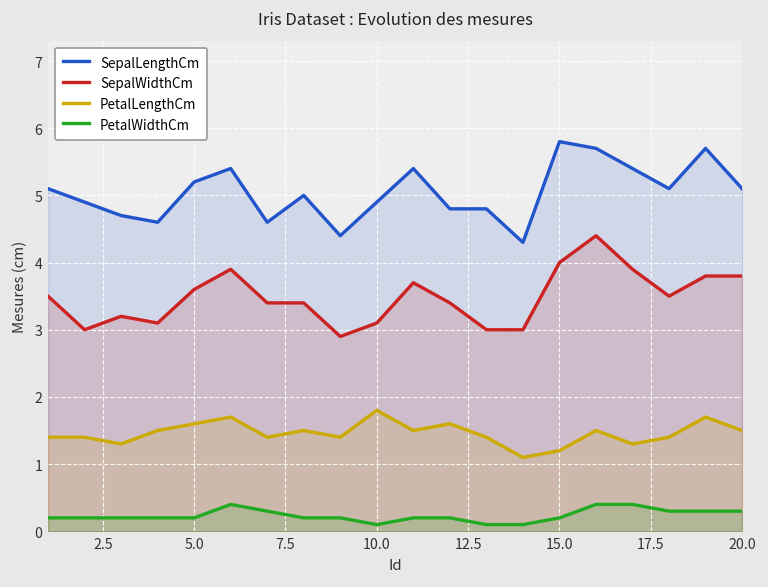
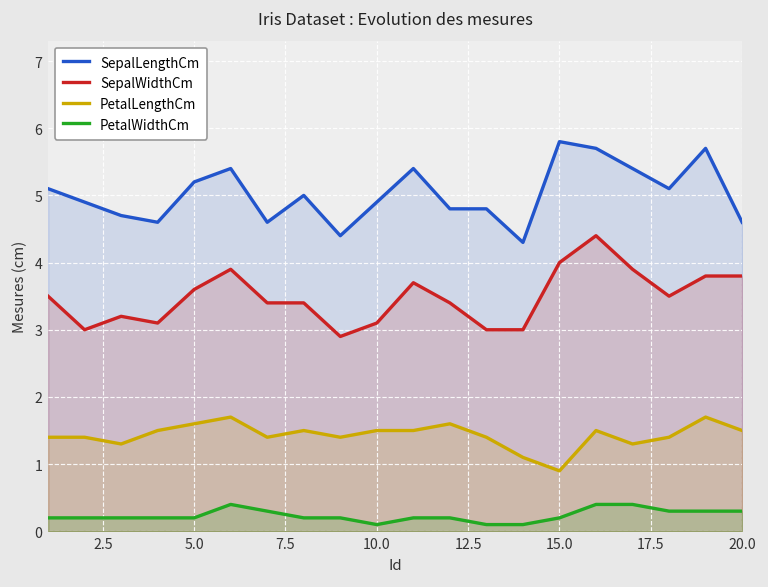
  {
    "SepalLengthCm": {
      "5.0": 5.2,
      "10.0": 4.9,
      "15.0": 5.8,
-     "20.0": 5.1
+     "20.0": 4.6
    },
    "SepalWidthCm": {
      "5.0": 3.6,
      "10.0": 3.1,
      "15.0": 4.0,
      "20.0": 3.8
    },
    "PetalLengthCm": {
      "5.0": 1.6,
-     "10.0": 1.8,
-     "15.0": 1.2,
+     "10.0": 1.5,
+     "15.0": 0.9,
      "20.0": 1.5
    },
    "PetalWidthCm": {
      "5.0": 0.2,
      "10.0": 0.1,
      "15.0": 0.2,
      "20.0": 0.3
    }
  }
